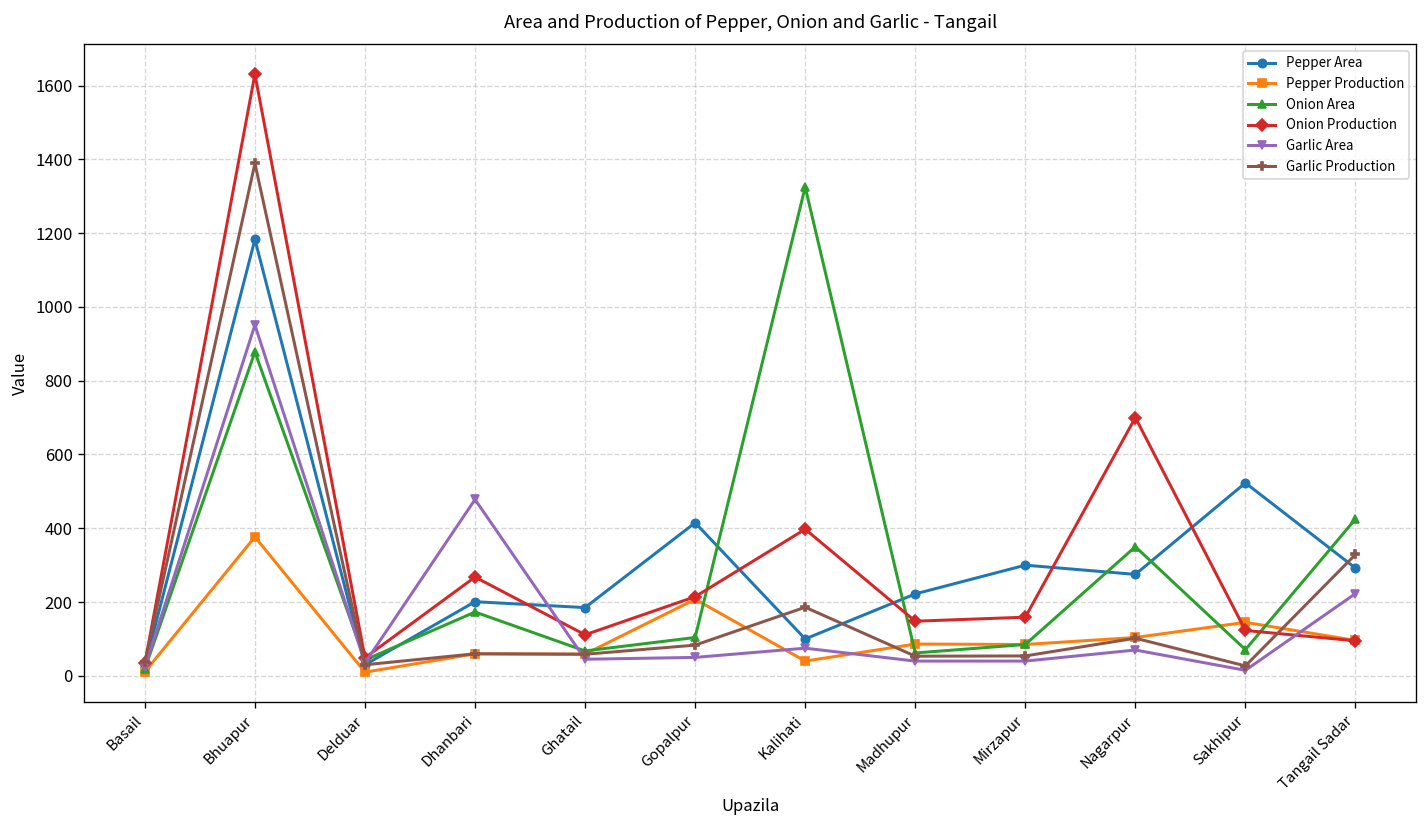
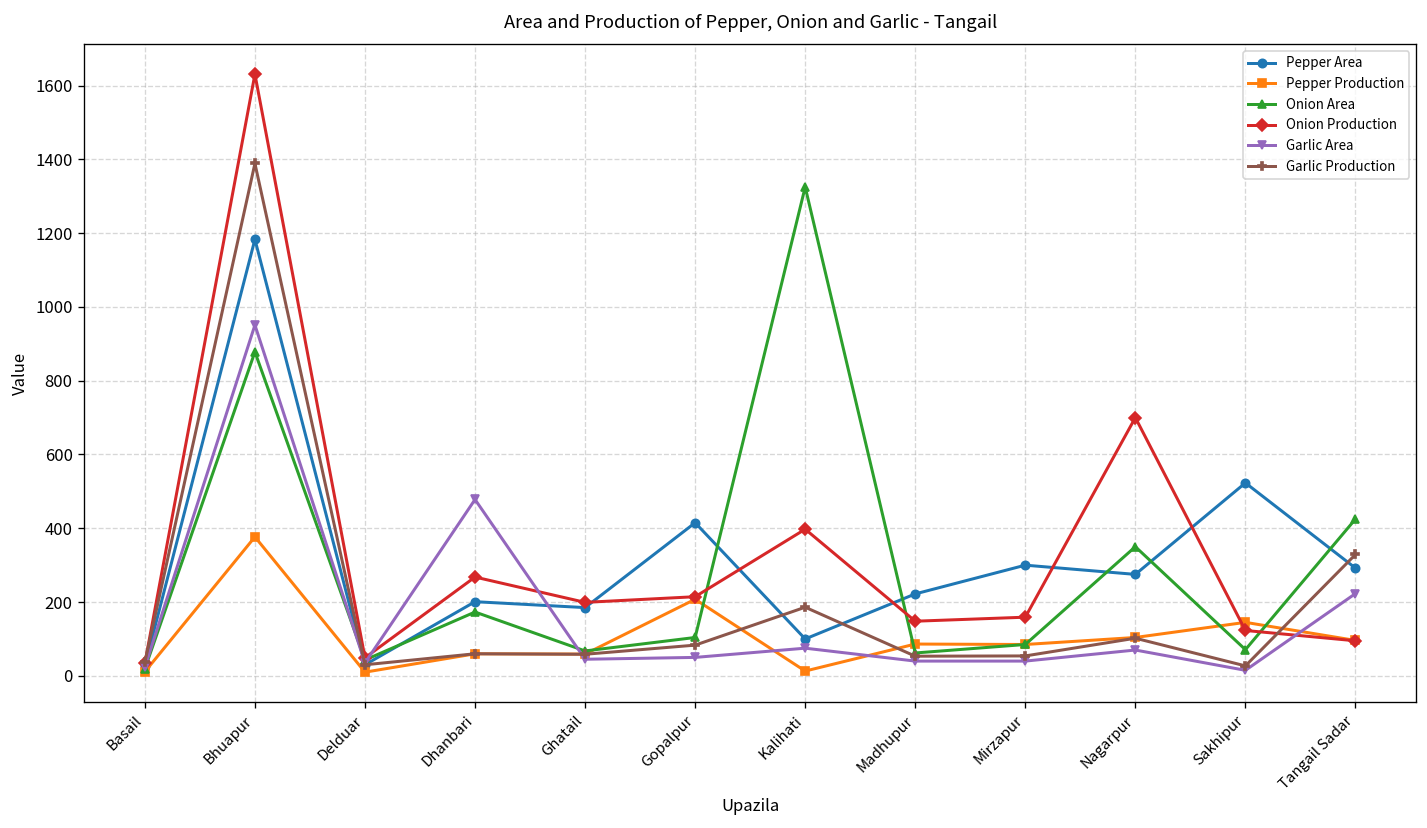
  {
    "Pepper Area": {
      "Bhuapur": 1180,
      "Dhanbari": 200,
      "Ghatail": 190,
      "Gopalpur": 420,
      "Kalihati": 100,
      "Madhupur": 220,
      "Mirzapur": 300,
      "Nagarpur": 280,
      "Sakhipur": 520,
      "Tangail Sadar": 290
    },
    "Pepper Production": {
      "Bhuapur": 380,
      "Delduar": 10,
-     "Kalihati": 40,
+     "Kalihati": 10,
      "Madhupur": 90,
      "Sakhipur": 150
    },
    "Onion Area": {
      "Bhuapur": 880,
      "Dhanbari": 170,
      "Ghatail": 70,
      "Gopalpur": 100,
      "Kalihati": 1330,
      "Madhupur": 60,
      "Nagarpur": 350,
      "Sakhipur": 70,
      "Tangail Sadar": 430
    },
    "Onion Production": {
      "Bhuapur": 1630,
      "Dhanbari": 270,
-     "Ghatail": 110,
+     "Ghatail": 200,
      "Kalihati": 400,
      "Madhupur": 150,
      "Mirzapur": 160,
      "Nagarpur": 700,
      "Sakhipur": 120
    },
    "Garlic Area": {
      "Bhuapur": 950,
      "Dhanbari": 480,
      "Ghatail": 50,
      "Gopalpur": 50,
      "Kalihati": 80,
      "Madhupur": 40,
      "Mirzapur": 40,
      "Nagarpur": 70,
      "Sakhipur": 20,
      "Tangail Sadar": 220
    },
    "Garlic Production": {
      "Bhuapur": 1390,
      "Gopalpur": 80,
      "Kalihati": 190,
      "Madhupur": 50,
      "Mirzapur": 50,
      "Sakhipur": 30,
      "Tangail Sadar": 330
    }
  }
